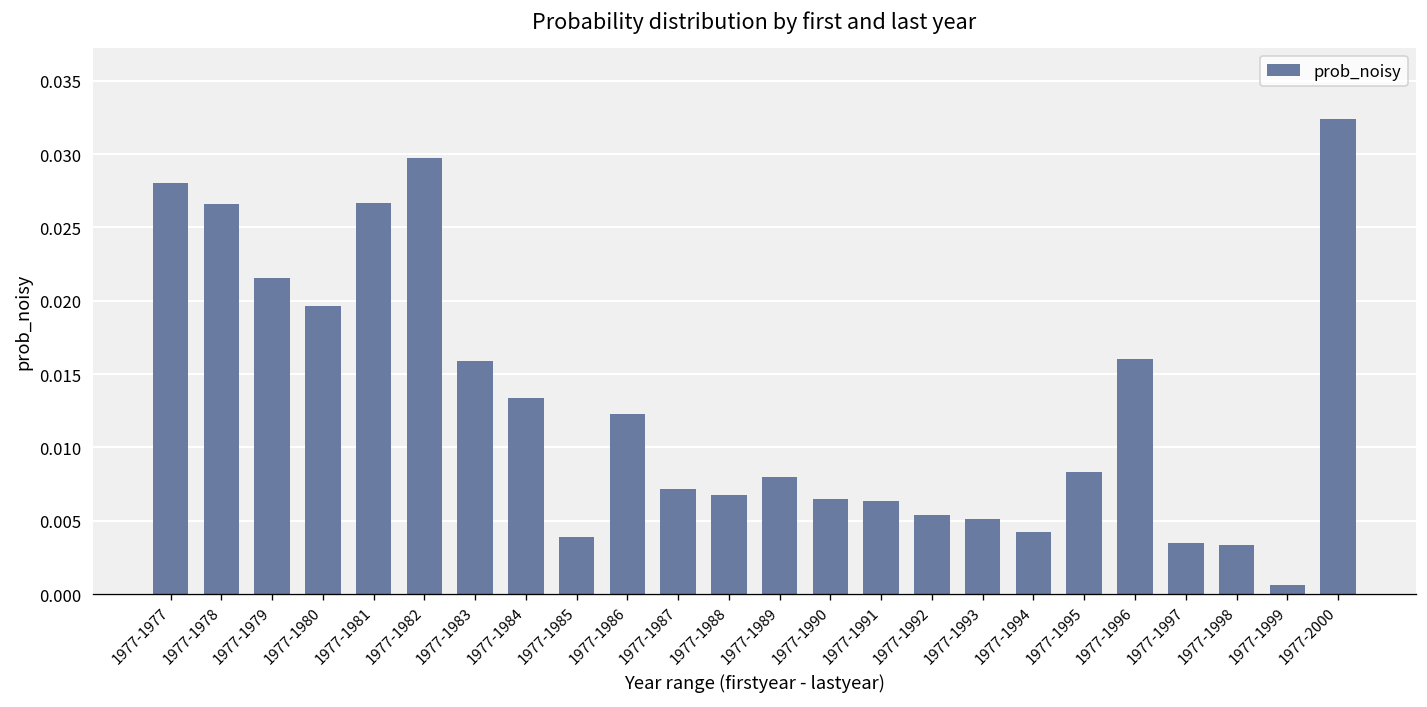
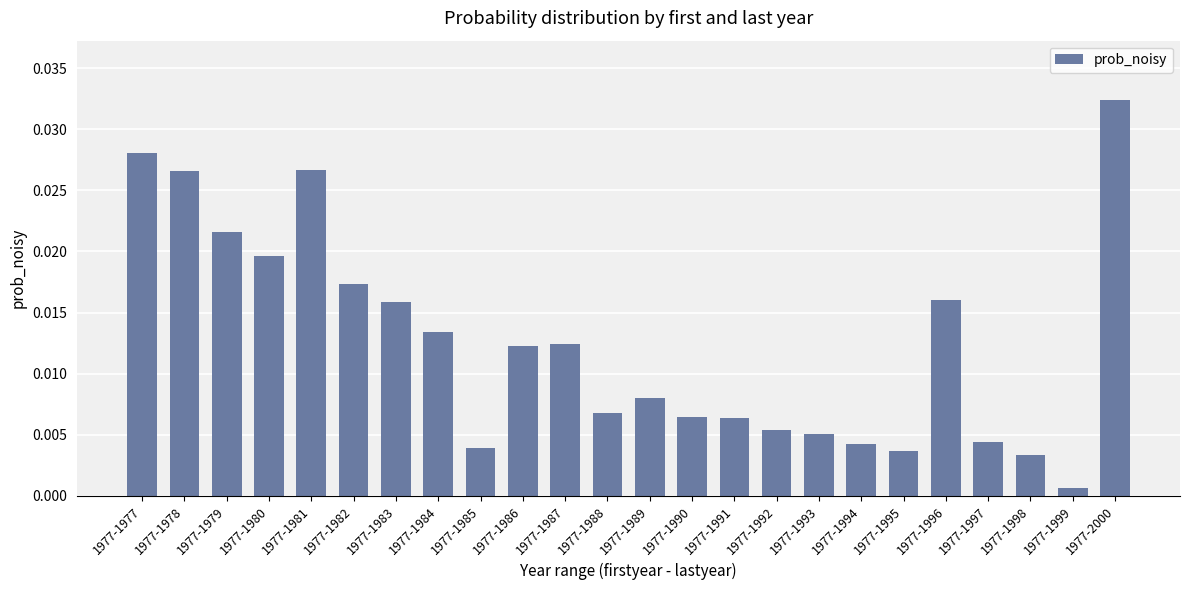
  {
    "1977-1977": 0.0281,
    "1977-1978": 0.0266,
    "1977-1979": 0.0216,
    "1977-1980": 0.0196,
    "1977-1981": 0.0267,
-   "1977-1982": 0.0298,
+   "1977-1982": 0.0174,
    "1977-1983": 0.0159,
    "1977-1984": 0.0134,
    "1977-1985": 0.0039,
    "1977-1986": 0.0122,
-   "1977-1987": 0.0071,
+   "1977-1987": 0.0124,
    "1977-1988": 0.0068,
    "1977-1989": 0.0080,
    "1977-1990": 0.0065,
    "1977-1991": 0.0063,
    "1977-1992": 0.0054,
    "1977-1993": 0.0051,
    "1977-1994": 0.0042,
-   "1977-1995": 0.0083,
+   "1977-1995": 0.0037,
    "1977-1996": 0.0161,
-   "1977-1997": 0.0035,
+   "1977-1997": 0.0044,
    "1977-1998": 0.0033,
    "1977-1999": 0.0006,
    "1977-2000": 0.0324
  }
